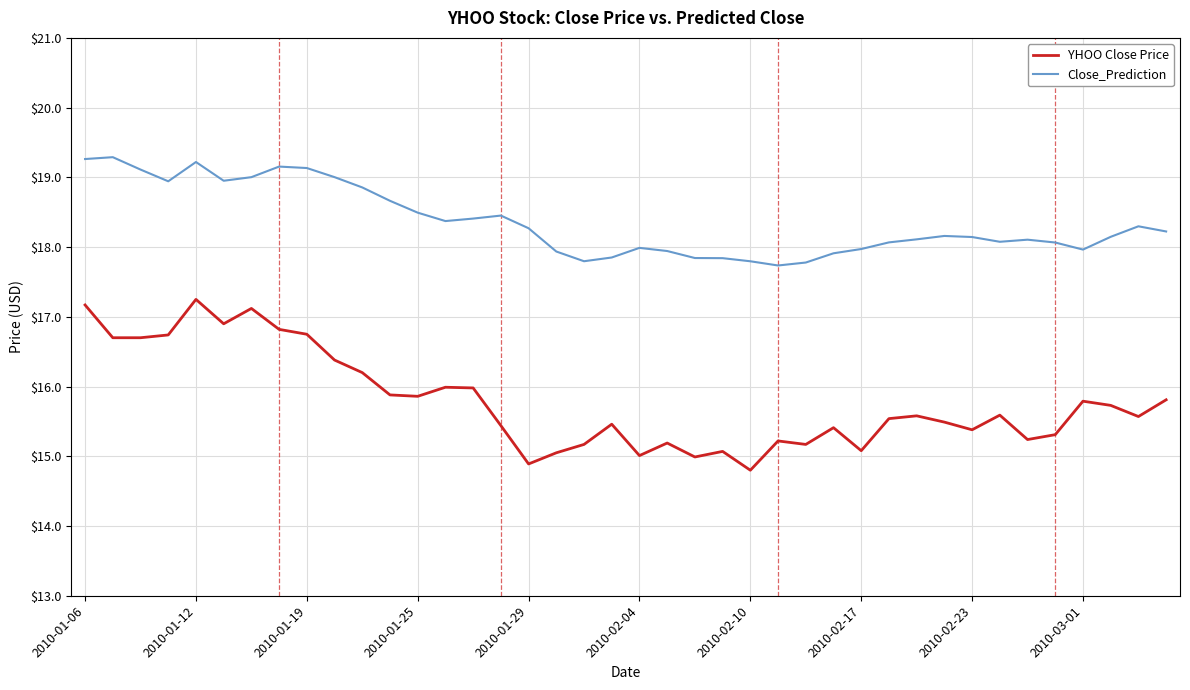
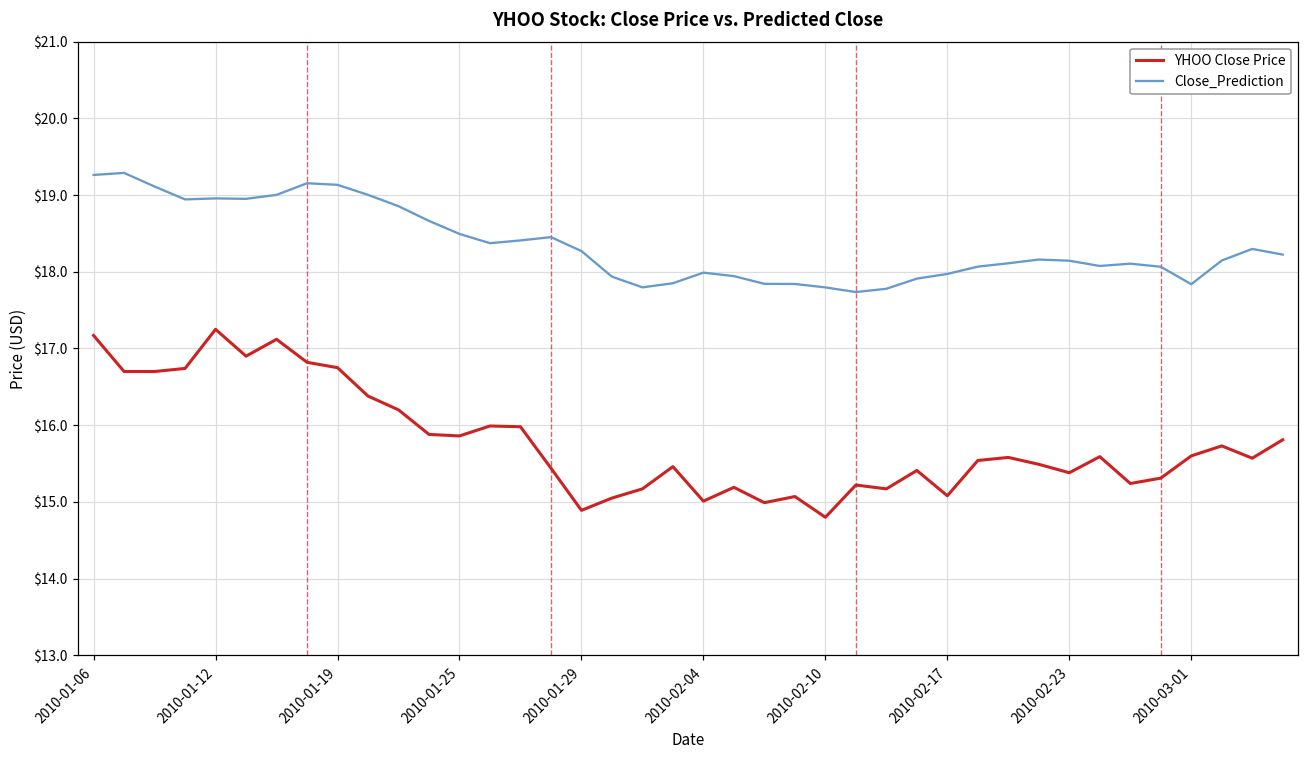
  {
    "YHOO Close Price": {
      "2010-01-06": "$17.2",
      "2010-01-12": "$17.3",
      "2010-01-19": "$16.8",
      "2010-01-25": "$15.9",
      "2010-01-29": "$14.9",
      "2010-02-04": "$15.0",
      "2010-02-10": "$14.8",
      "2010-02-17": "$15.1",
      "2010-02-23": "$15.4",
-     "2010-03-01": "$15.8"
+     "2010-03-01": "$15.6"
    },
    "Close_Prediction": {
      "2010-01-06": "$19.3",
-     "2010-01-12": "$19.2",
+     "2010-01-12": "$19.0",
      "2010-01-19": "$19.1",
      "2010-01-25": "$18.5",
      "2010-01-29": "$18.3",
      "2010-02-04": "$18.0",
      "2010-02-10": "$17.8",
      "2010-02-17": "$18.0",
      "2010-02-23": "$18.1",
-     "2010-03-01": "$18.0"
+     "2010-03-01": "$17.8"
    }
  }
